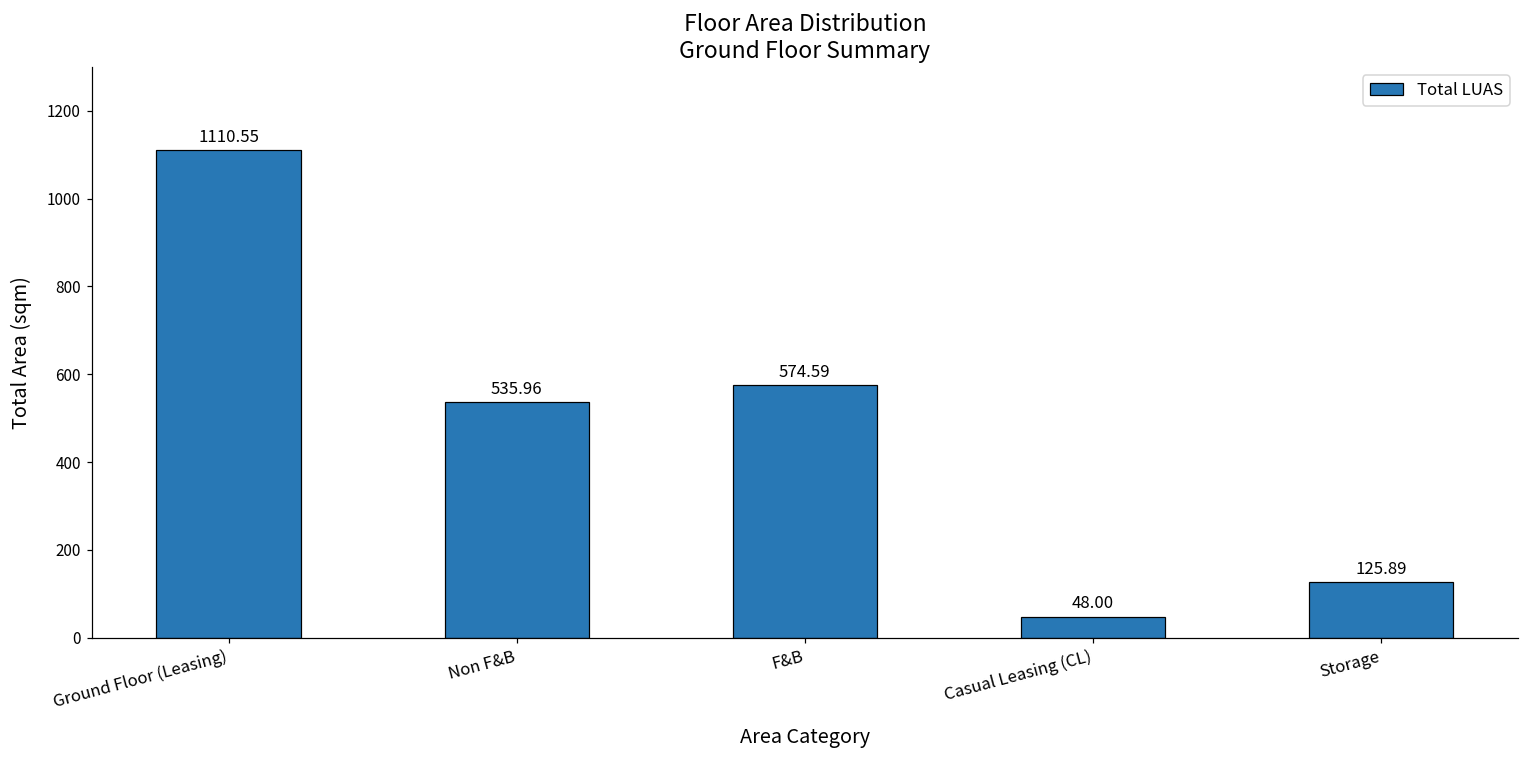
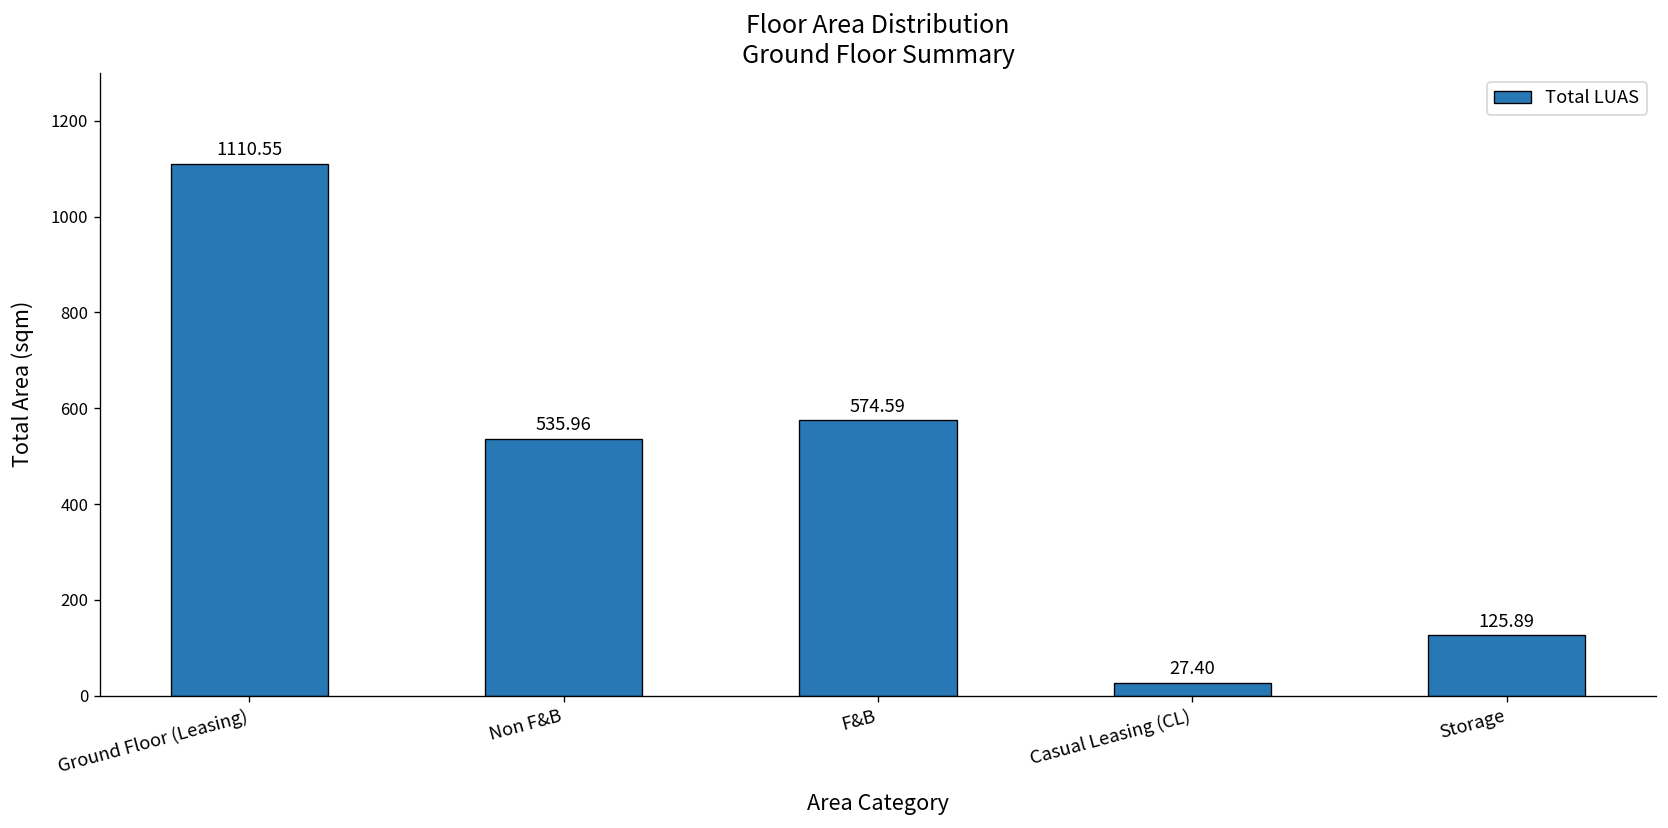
  {
    "Ground Floor (Leasing)": 1110.55,
    "Non F&B": 535.96,
    "F&B": 574.59,
-   "Casual Leasing (CL)": 48.00,
+   "Casual Leasing (CL)": 27.40,
    "Storage": 125.89
  }
